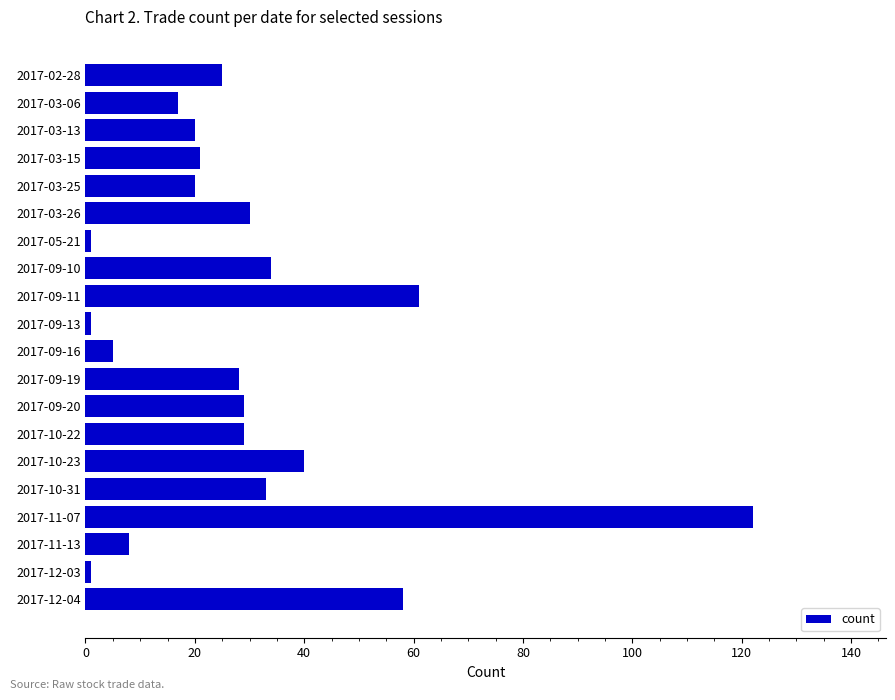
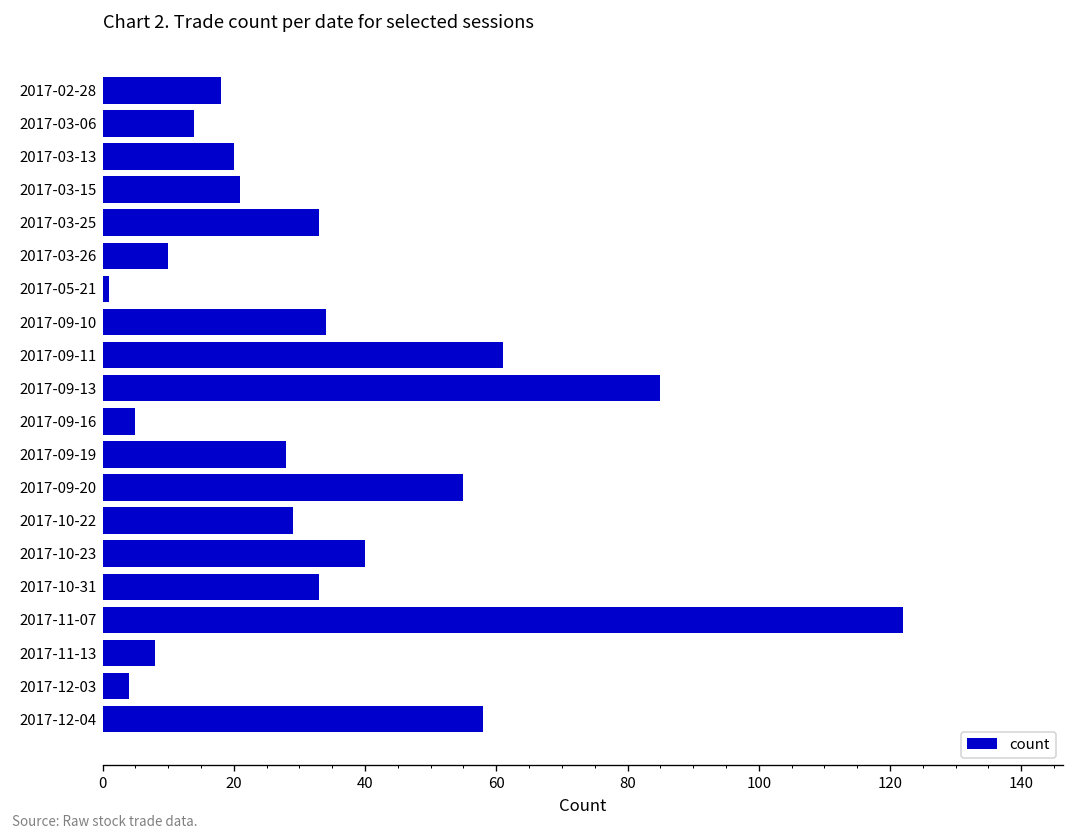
  {
-   "2017-02-28": 25,
-   "2017-03-06": 17,
+   "2017-02-28": 18,
+   "2017-03-06": 14,
    "2017-03-13": 20,
    "2017-03-15": 21,
-   "2017-03-25": 20,
-   "2017-03-26": 30,
+   "2017-03-25": 33,
+   "2017-03-26": 10,
    "2017-05-21": 1,
    "2017-09-10": 34,
    "2017-09-11": 61,
-   "2017-09-13": 1,
+   "2017-09-13": 85,
    "2017-09-16": 5,
    "2017-09-19": 28,
-   "2017-09-20": 29,
+   "2017-09-20": 55,
    "2017-10-22": 29,
    "2017-10-23": 40,
    "2017-10-31": 33,
    "2017-11-07": 122,
    "2017-11-13": 8,
-   "2017-12-03": 1,
+   "2017-12-03": 4,
    "2017-12-04": 58
  }
